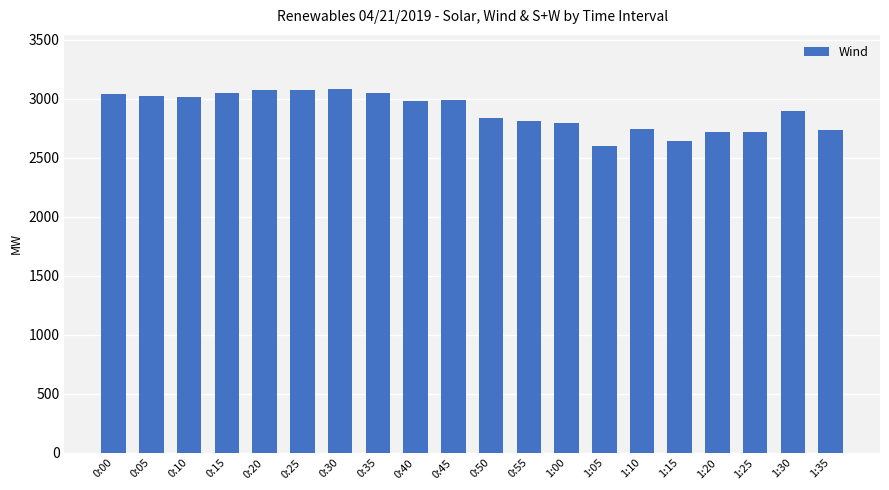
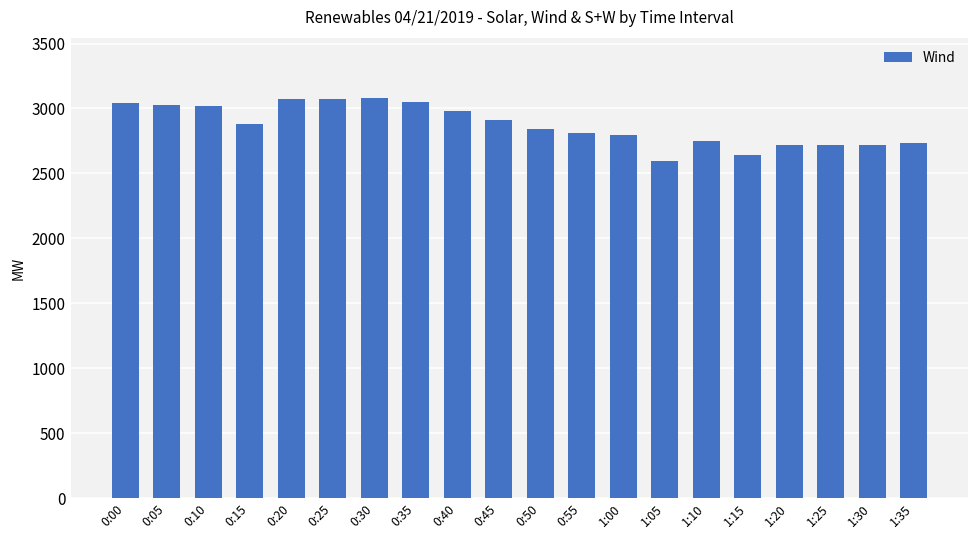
  {
    "0:00": 3040,
    "0:05": 3020,
    "0:10": 3020,
-   "0:15": 3050,
+   "0:15": 2880,
    "0:20": 3080,
    "0:25": 3070,
    "0:30": 3080,
    "0:35": 3050,
    "0:40": 2980,
-   "0:45": 2990,
+   "0:45": 2910,
    "0:50": 2840,
    "0:55": 2810,
    "1:00": 2790,
    "1:05": 2600,
    "1:10": 2750,
    "1:15": 2640,
    "1:20": 2720,
    "1:25": 2720,
-   "1:30": 2890,
+   "1:30": 2720,
    "1:35": 2740
  }
